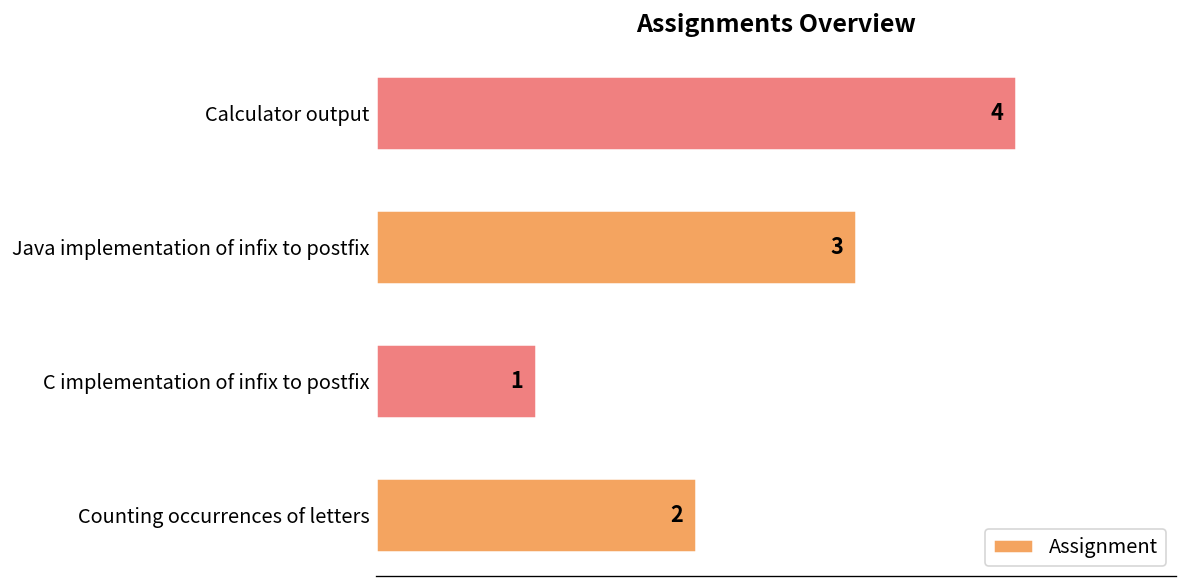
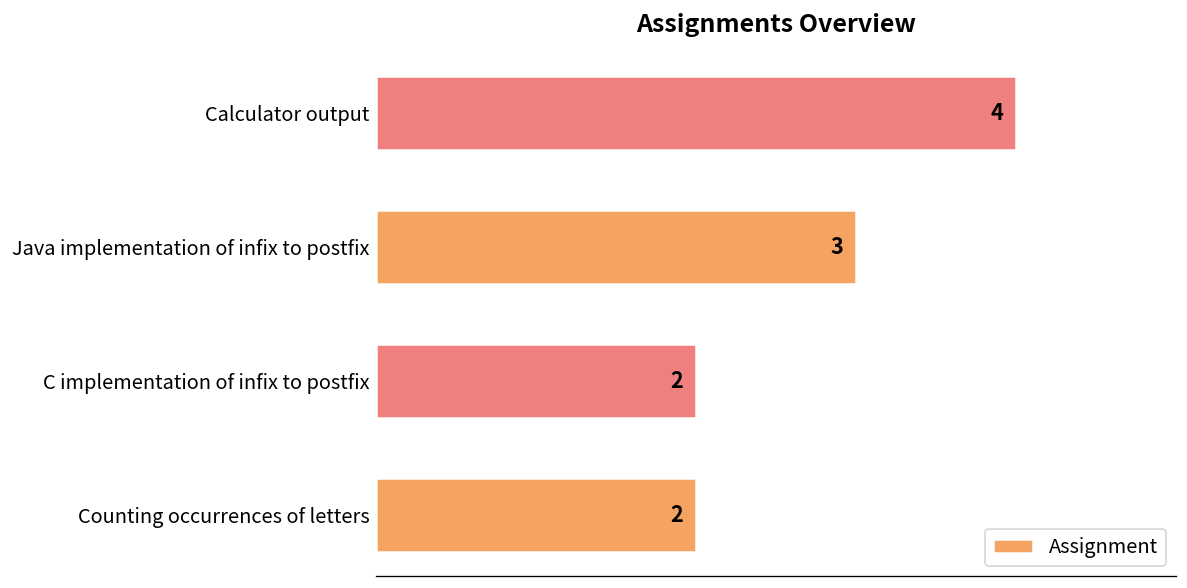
  {
    "Calculator output": 4,
    "Java implementation of infix to postfix": 3,
-   "C implementation of infix to postfix": 1,
+   "C implementation of infix to postfix": 2,
    "Counting occurrences of letters": 2
  }
